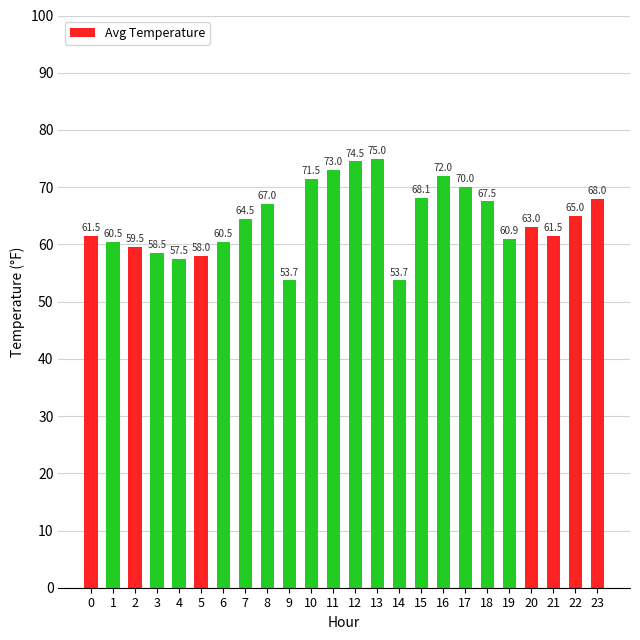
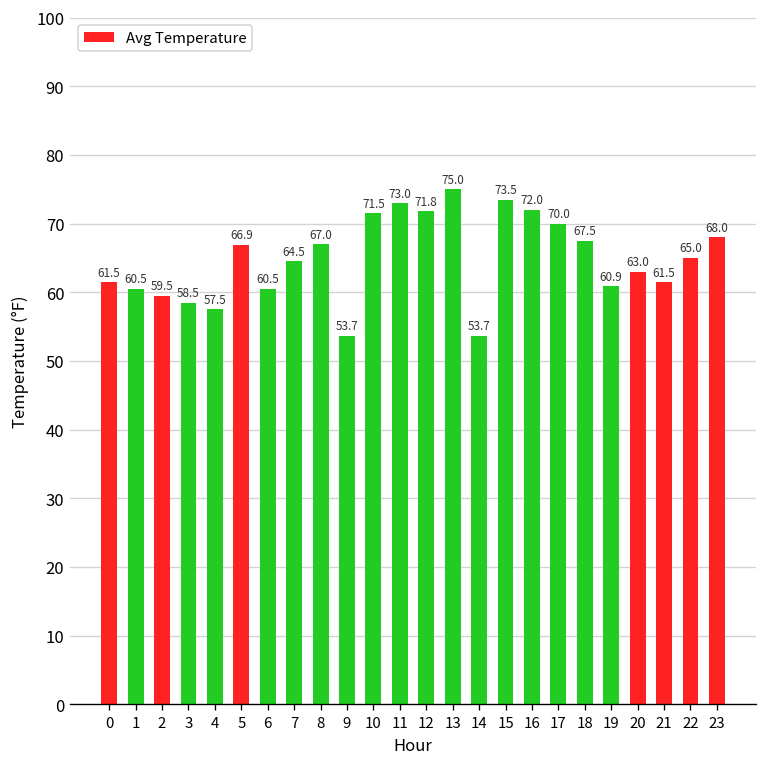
  {
    "0": 61.5,
    "1": 60.5,
    "2": 59.5,
    "3": 58.5,
    "4": 57.5,
-   "5": 58.0,
+   "5": 66.9,
    "6": 60.5,
    "7": 64.5,
    "8": 67.0,
    "9": 53.7,
    "10": 71.5,
    "11": 73.0,
-   "12": 74.5,
+   "12": 71.8,
    "13": 75.0,
    "14": 53.7,
-   "15": 68.1,
+   "15": 73.5,
    "16": 72.0,
    "17": 70.0,
    "18": 67.5,
    "19": 60.9,
    "20": 63.0,
    "21": 61.5,
    "22": 65.0,
    "23": 68.0
  }
